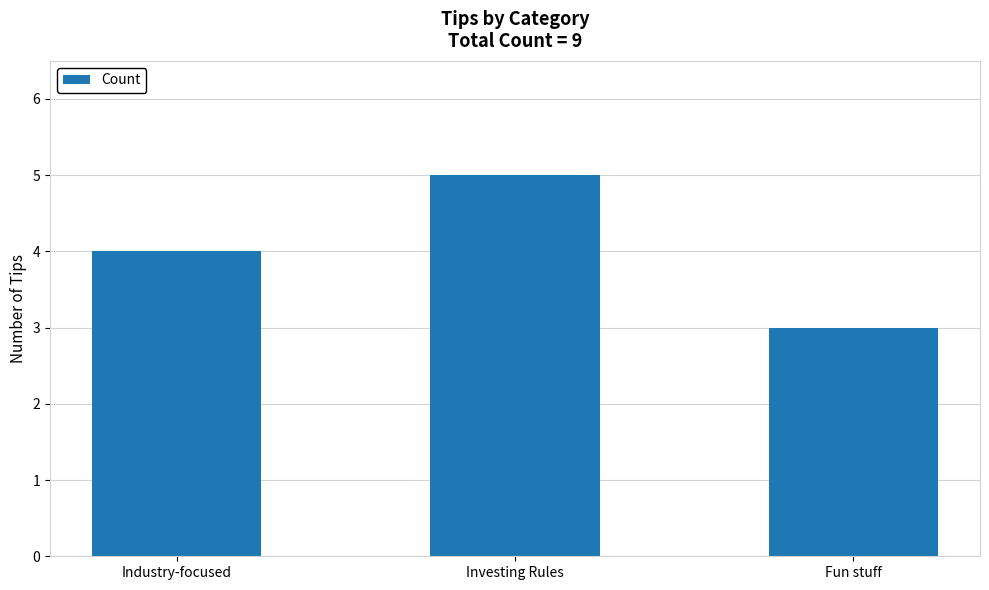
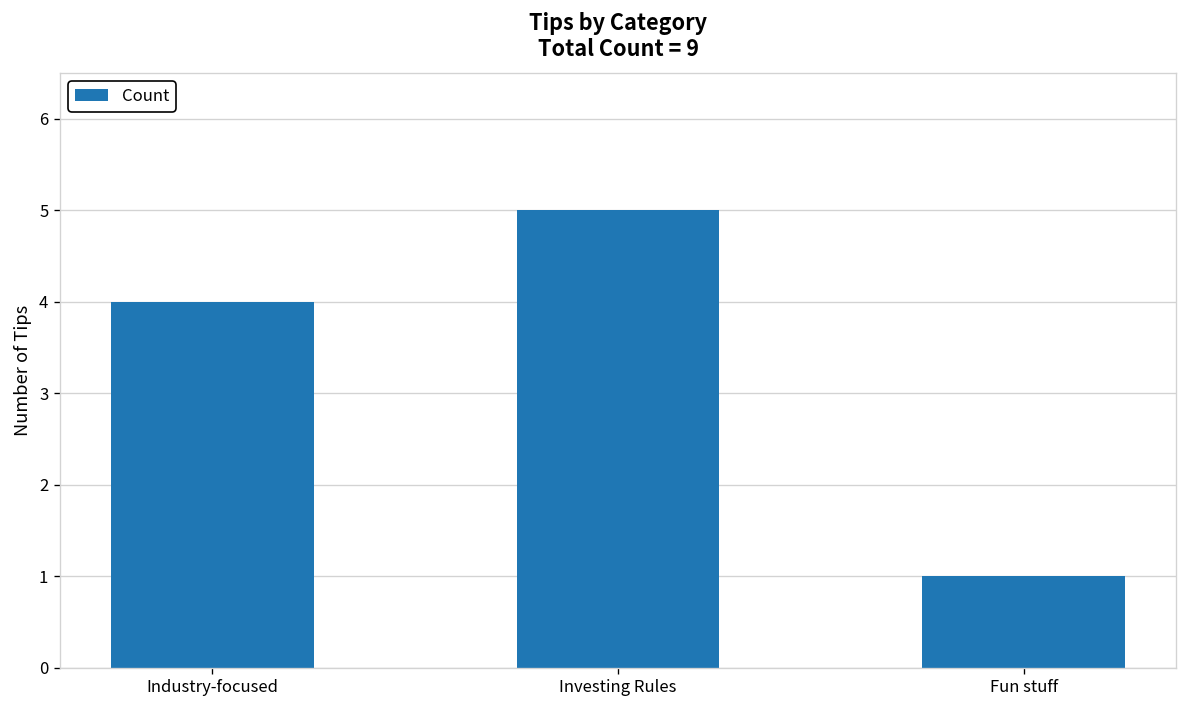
  {
    "Industry-focused": 4,
    "Investing Rules": 5,
-   "Fun stuff": 3
+   "Fun stuff": 1
  }
